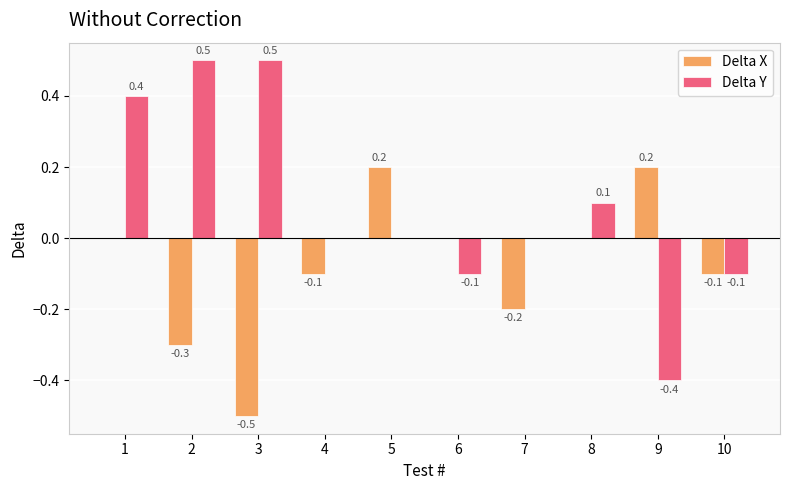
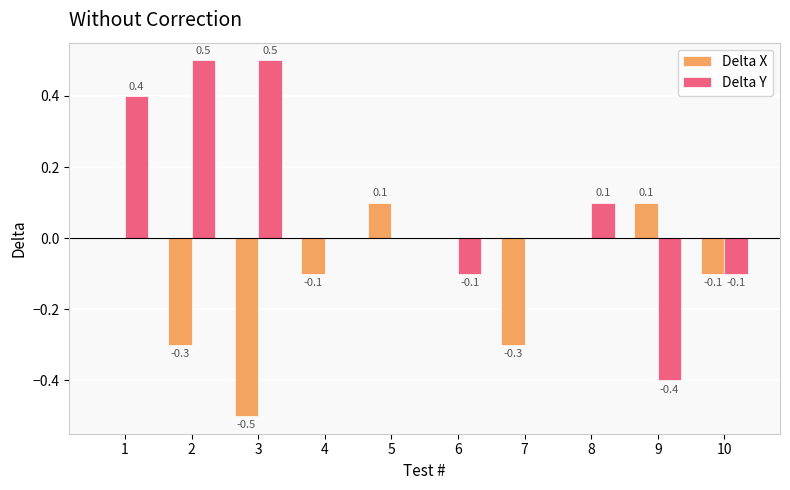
  {
    "Delta X": {
      "2": -0.3,
      "3": -0.5,
      "4": -0.1,
-     "5": 0.2,
-     "7": -0.2,
-     "9": 0.2,
+     "5": 0.1,
+     "7": -0.3,
+     "9": 0.1,
      "10": -0.1
    },
    "Delta Y": {
      "1": 0.4,
      "2": 0.5,
      "3": 0.5,
      "6": -0.1,
      "8": 0.1,
      "9": -0.4,
      "10": -0.1
    }
  }
